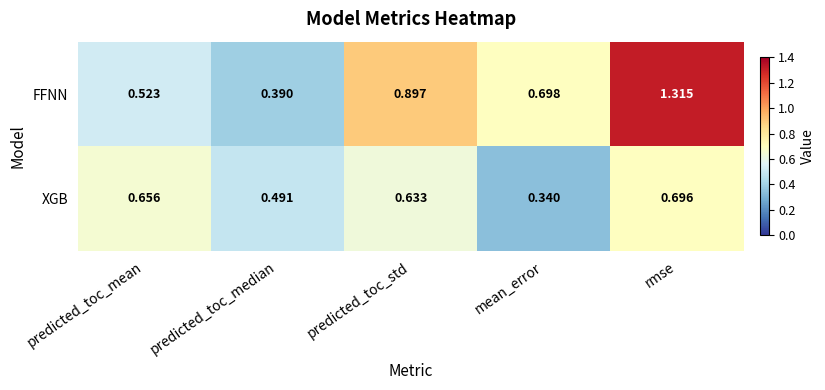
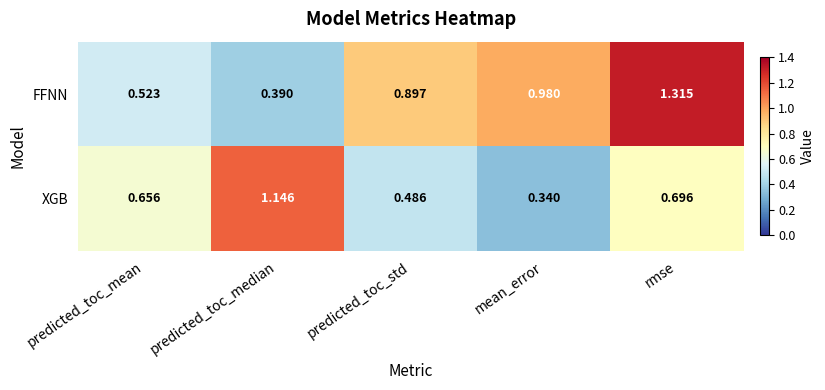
  {
    "FFNN": {
      "predicted_toc_mean": 0.523,
      "predicted_toc_median": 0.390,
      "predicted_toc_std": 0.897,
-     "mean_error": 0.698,
+     "mean_error": 0.980,
      "rmse": 1.315
    },
    "XGB": {
      "predicted_toc_mean": 0.656,
-     "predicted_toc_median": 0.491,
-     "predicted_toc_std": 0.633,
+     "predicted_toc_median": 1.146,
+     "predicted_toc_std": 0.486,
      "mean_error": 0.340,
      "rmse": 0.696
    }
  }
